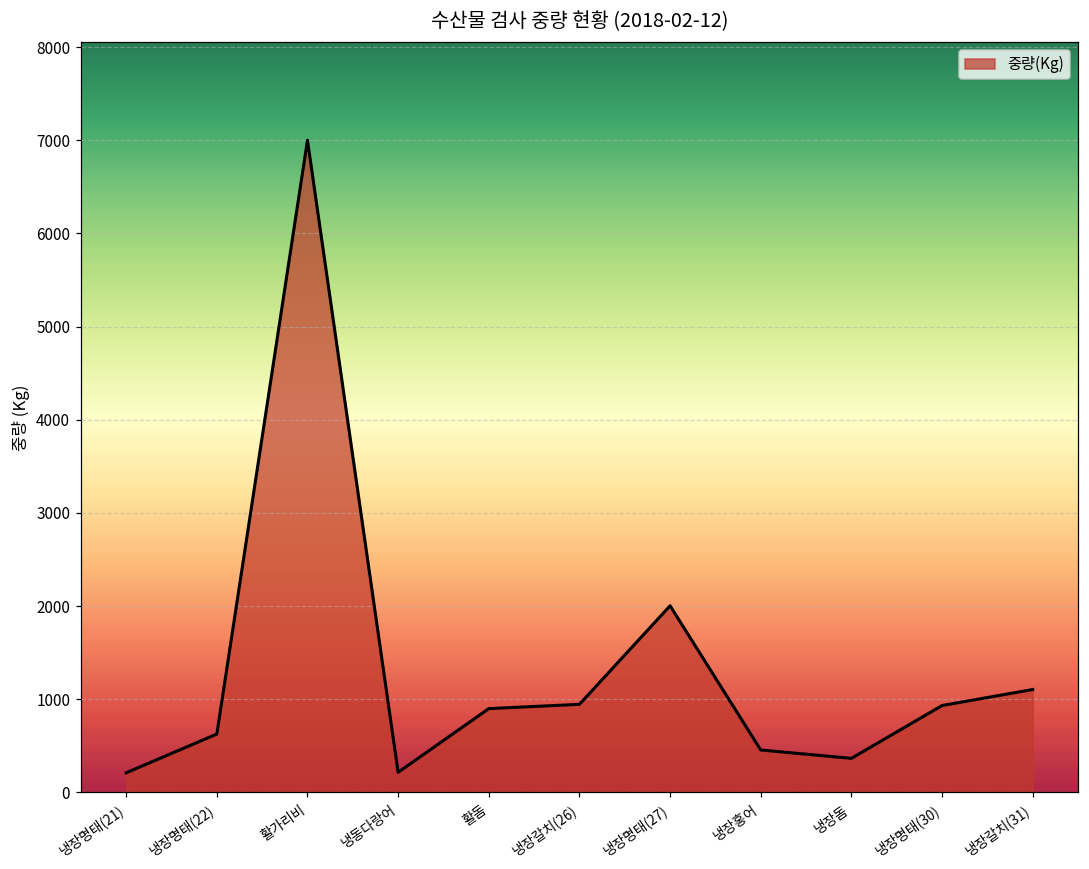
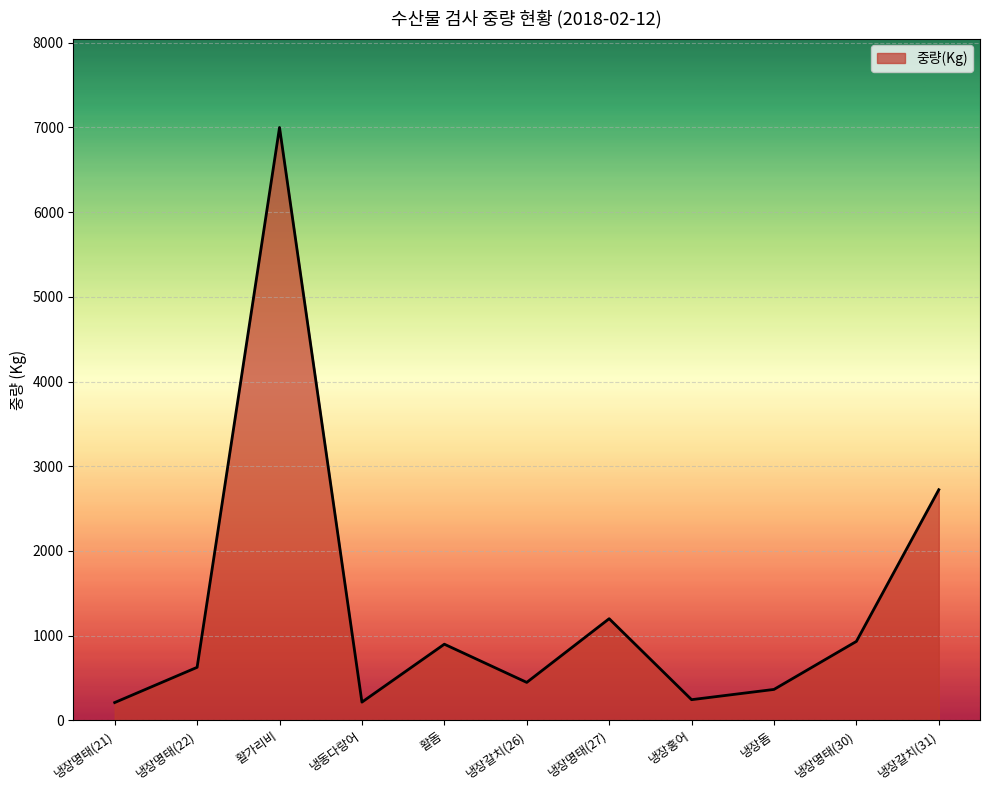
  {
    "냉장명태(21)": 200,
    "냉장명태(22)": 600,
    "활가리비": 7000,
    "냉동다랑어": 200,
    "활돔": 900,
-   "냉장갈치(26)": 900,
-   "냉장명태(27)": 2000,
-   "냉장홍어": 500,
+   "냉장갈치(26)": 400,
+   "냉장명태(27)": 1200,
+   "냉장홍어": 200,
    "냉장돔": 400,
    "냉장명태(30)": 900,
-   "냉장갈치(31)": 1100
+   "냉장갈치(31)": 2700
  }
